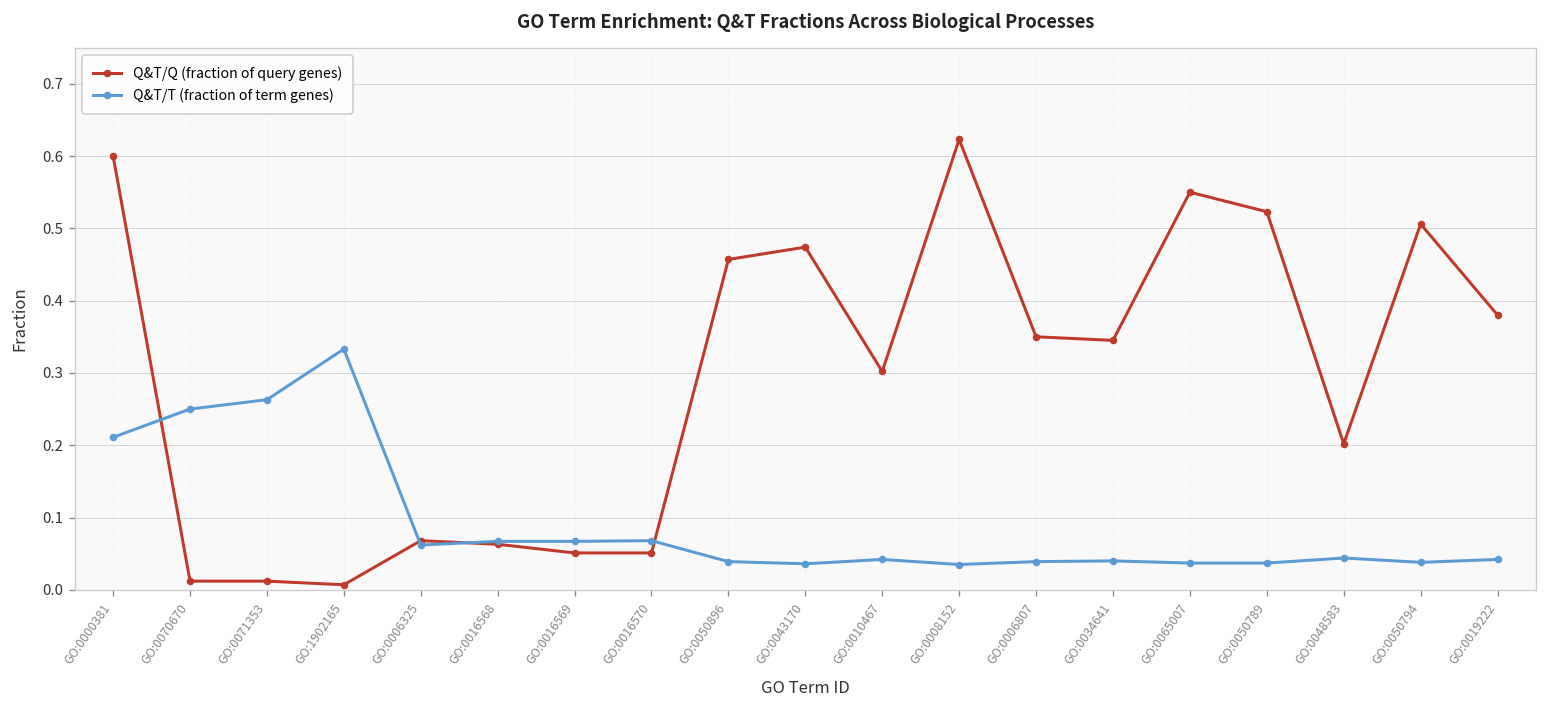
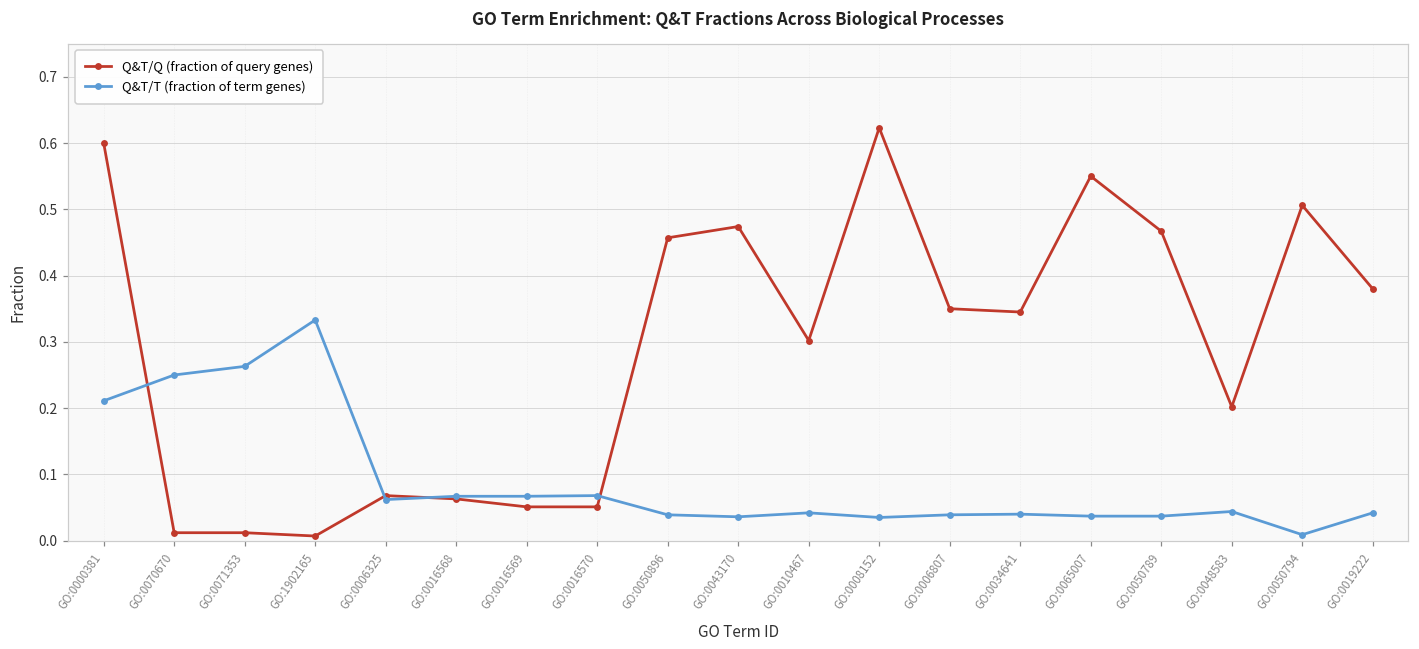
  {
    "Q&T/Q (fraction of query genes)": {
      "GO:0000381": 0.60,
      "GO:0070670": 0.01,
      "GO:0071353": 0.01,
      "GO:1902165": 0.01,
      "GO:0006325": 0.07,
      "GO:0016569": 0.05,
      "GO:0016570": 0.05,
      "GO:0050896": 0.46,
      "GO:0043170": 0.47,
      "GO:0010467": 0.30,
      "GO:0008152": 0.62,
      "GO:0006807": 0.35,
      "GO:0034641": 0.35,
      "GO:0065007": 0.55,
-     "GO:0050789": 0.52,
+     "GO:0050789": 0.47,
      "GO:0048583": 0.20,
      "GO:0050794": 0.51,
      "GO:0019222": 0.38
    },
    "Q&T/T (fraction of term genes)": {
      "GO:0000381": 0.21,
      "GO:0070670": 0.25,
      "GO:0071353": 0.26,
      "GO:1902165": 0.33,
      "GO:0006325": 0.06,
      "GO:0016569": 0.07,
      "GO:0016570": 0.07,
      "GO:0050896": 0.04,
      "GO:0043170": 0.04,
      "GO:0010467": 0.04,
      "GO:0008152": 0.04,
      "GO:0006807": 0.04,
      "GO:0034641": 0.04,
      "GO:0065007": 0.04,
      "GO:0050789": 0.04,
      "GO:0048583": 0.04,
-     "GO:0050794": 0.04,
+     "GO:0050794": 0.01,
      "GO:0019222": 0.04
    }
  }
